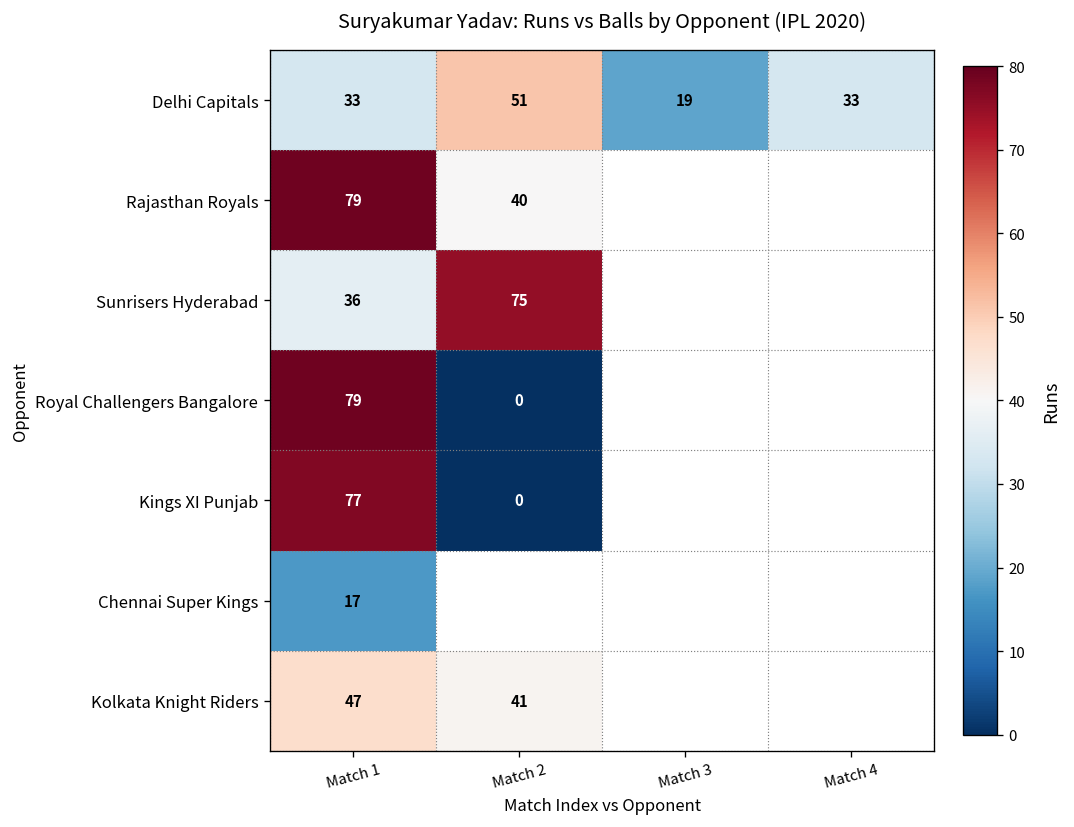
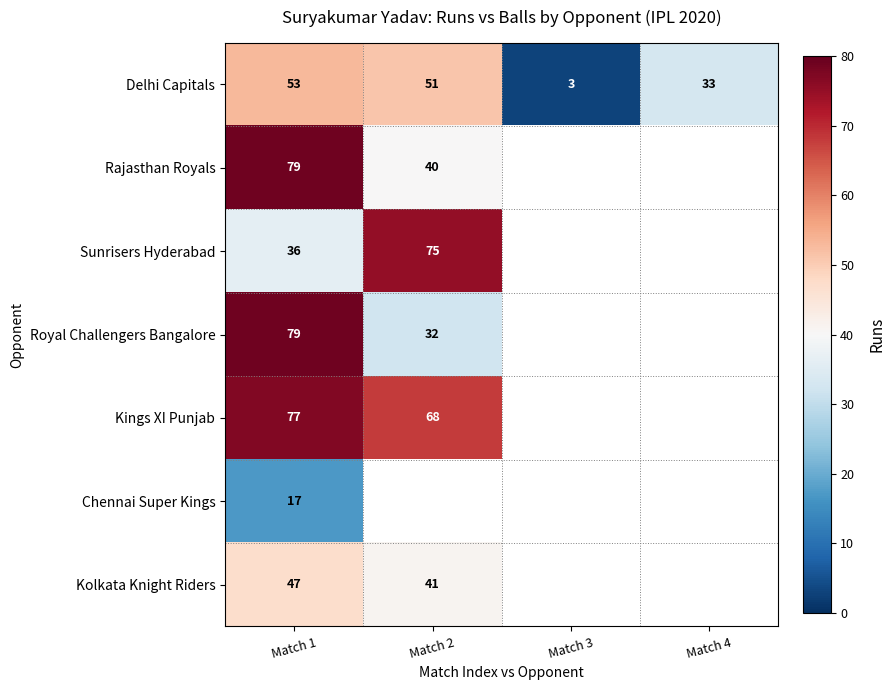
  {
    "Delhi Capitals": {
-     "Match 1": 33,
+     "Match 1": 53,
      "Match 2": 51,
-     "Match 3": 19,
+     "Match 3": 3,
      "Match 4": 33
    },
    "Rajasthan Royals": {
      "Match 1": 79,
      "Match 2": 40
    },
    "Sunrisers Hyderabad": {
      "Match 1": 36,
      "Match 2": 75
    },
    "Royal Challengers Bangalore": {
      "Match 1": 79,
-     "Match 2": 0
+     "Match 2": 32
    },
    "Kings XI Punjab": {
      "Match 1": 77,
-     "Match 2": 0
+     "Match 2": 68
    },
    "Chennai Super Kings": {
      "Match 1": 17
    },
    "Kolkata Knight Riders": {
      "Match 1": 47,
      "Match 2": 41
    }
  }
